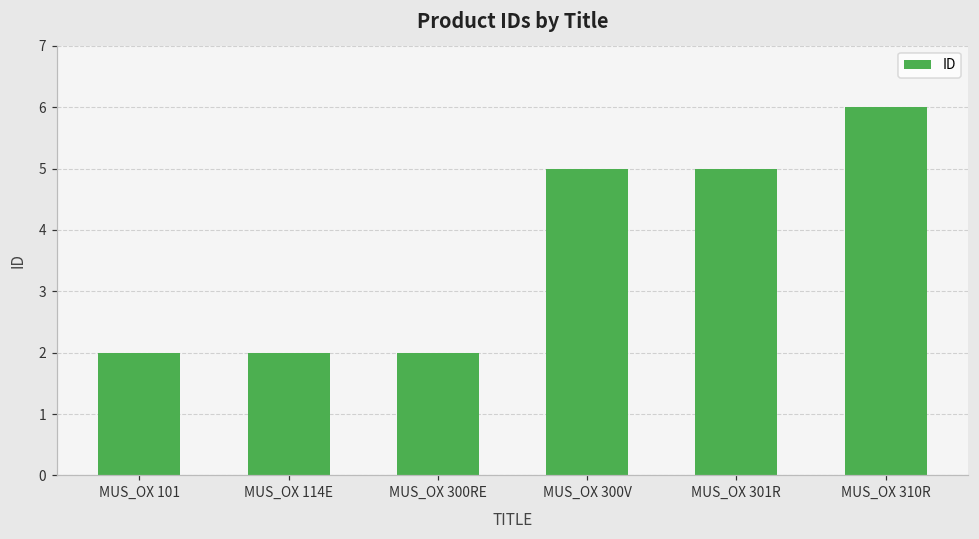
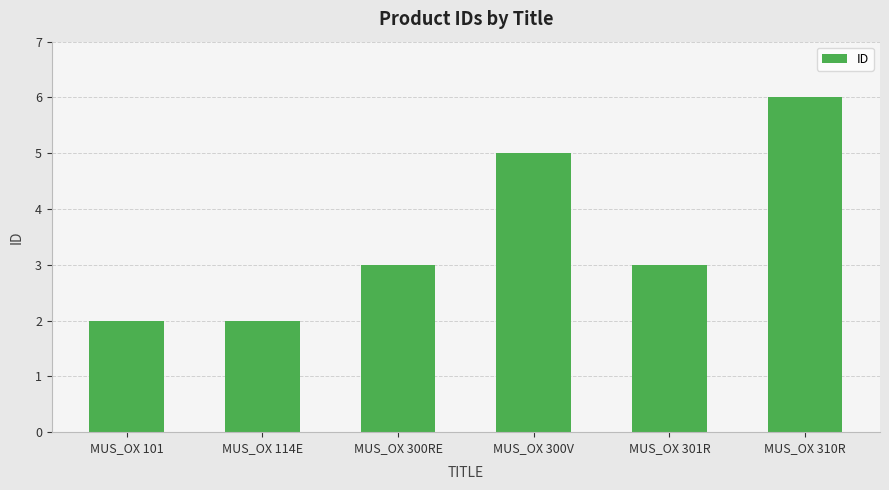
  {
    "MUS_OX 101": 2,
    "MUS_OX 114E": 2,
-   "MUS_OX 300RE": 2,
+   "MUS_OX 300RE": 3,
    "MUS_OX 300V": 5,
-   "MUS_OX 301R": 5,
+   "MUS_OX 301R": 3,
    "MUS_OX 310R": 6
  }
